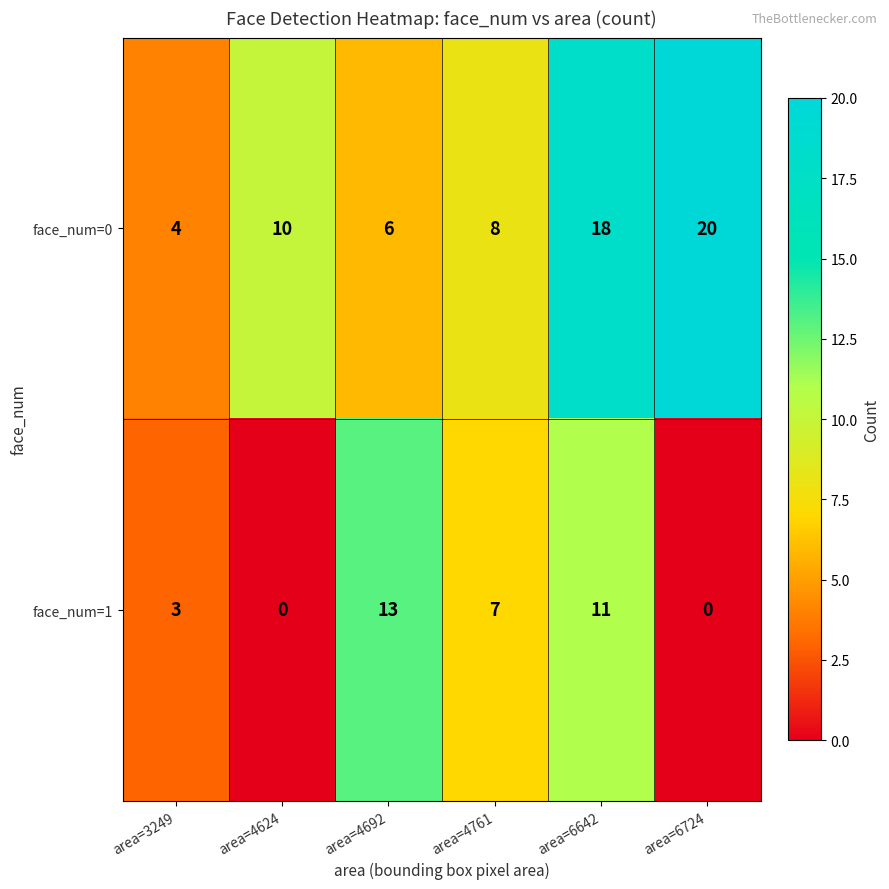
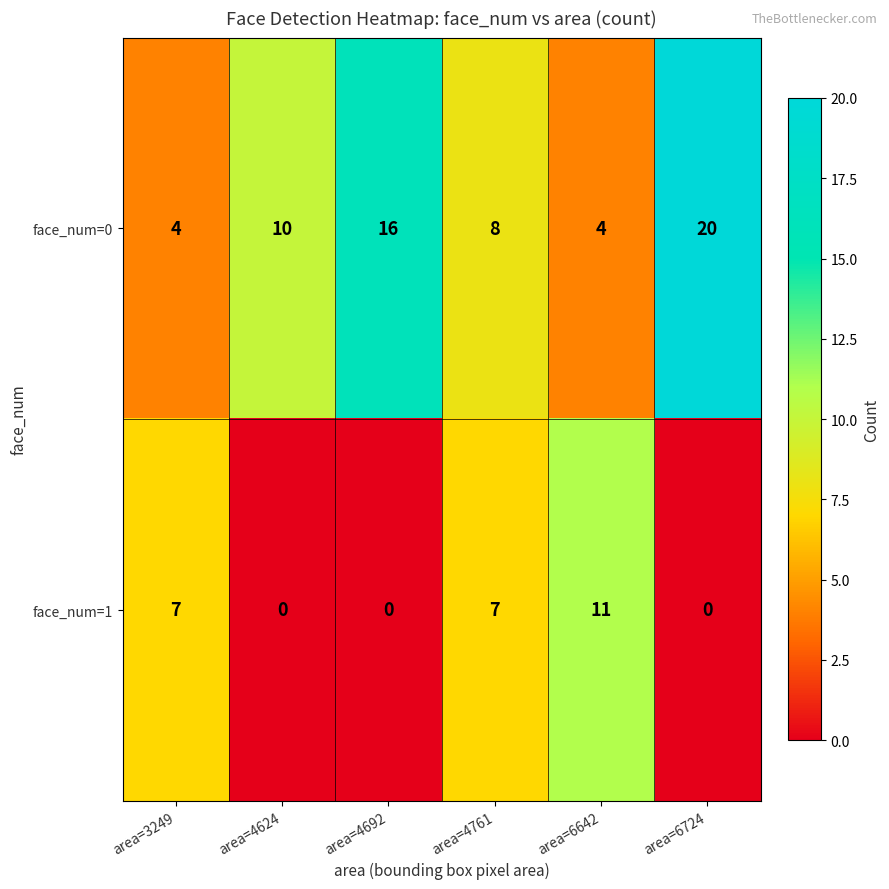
  {
    "face_num=0": {
      "area=3249": 4,
      "area=4624": 10,
-     "area=4692": 6,
+     "area=4692": 16,
      "area=4761": 8,
-     "area=6642": 18,
+     "area=6642": 4,
      "area=6724": 20
    },
    "face_num=1": {
-     "area=3249": 3,
+     "area=3249": 7,
      "area=4624": 0,
-     "area=4692": 13,
+     "area=4692": 0,
      "area=4761": 7,
      "area=6642": 11,
      "area=6724": 0
    }
  }
